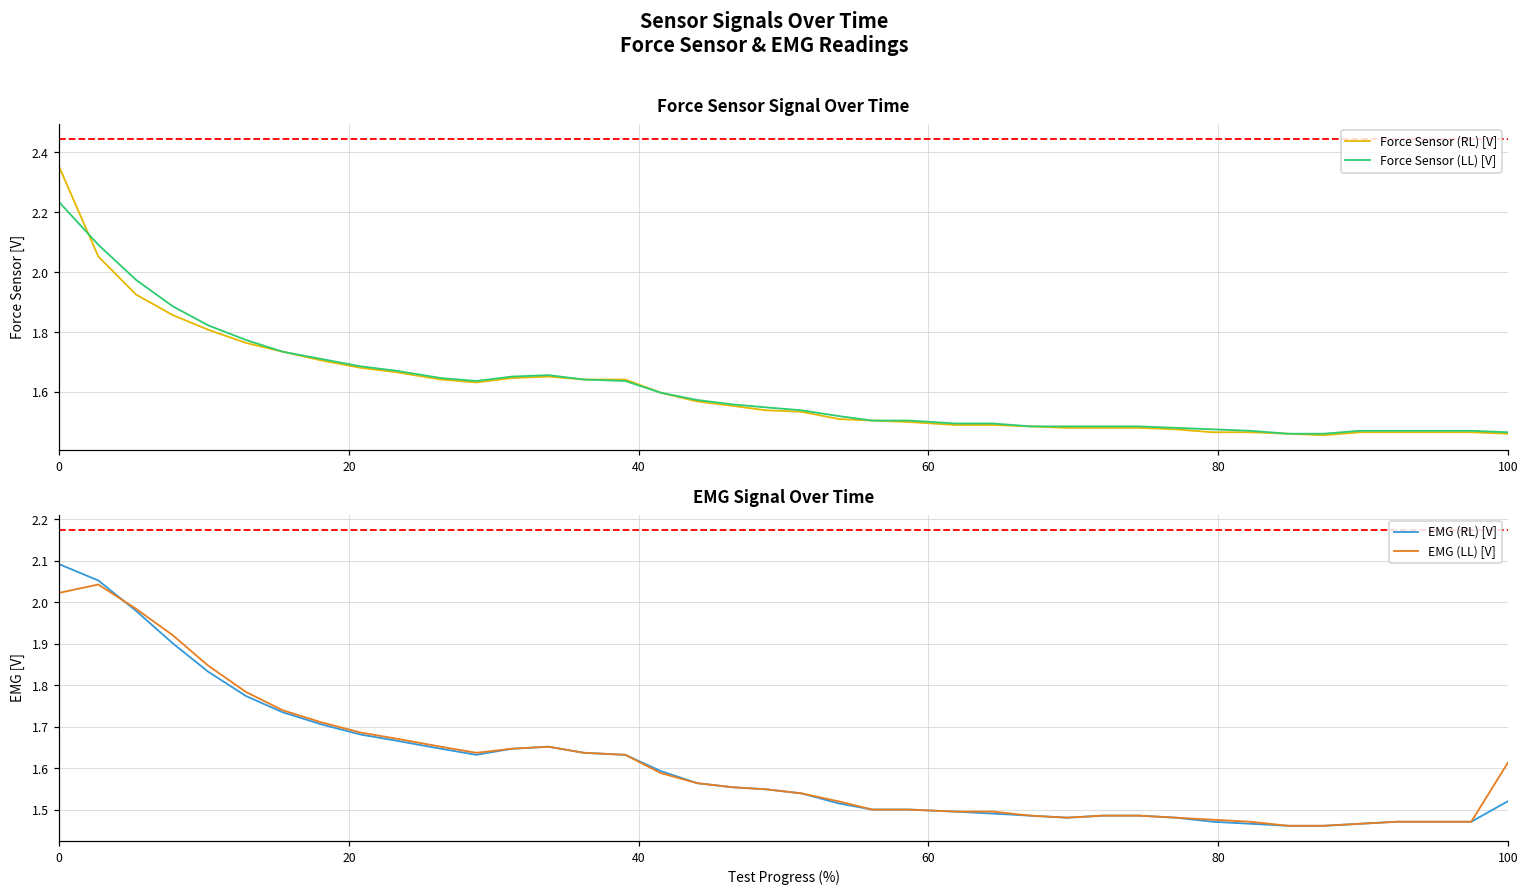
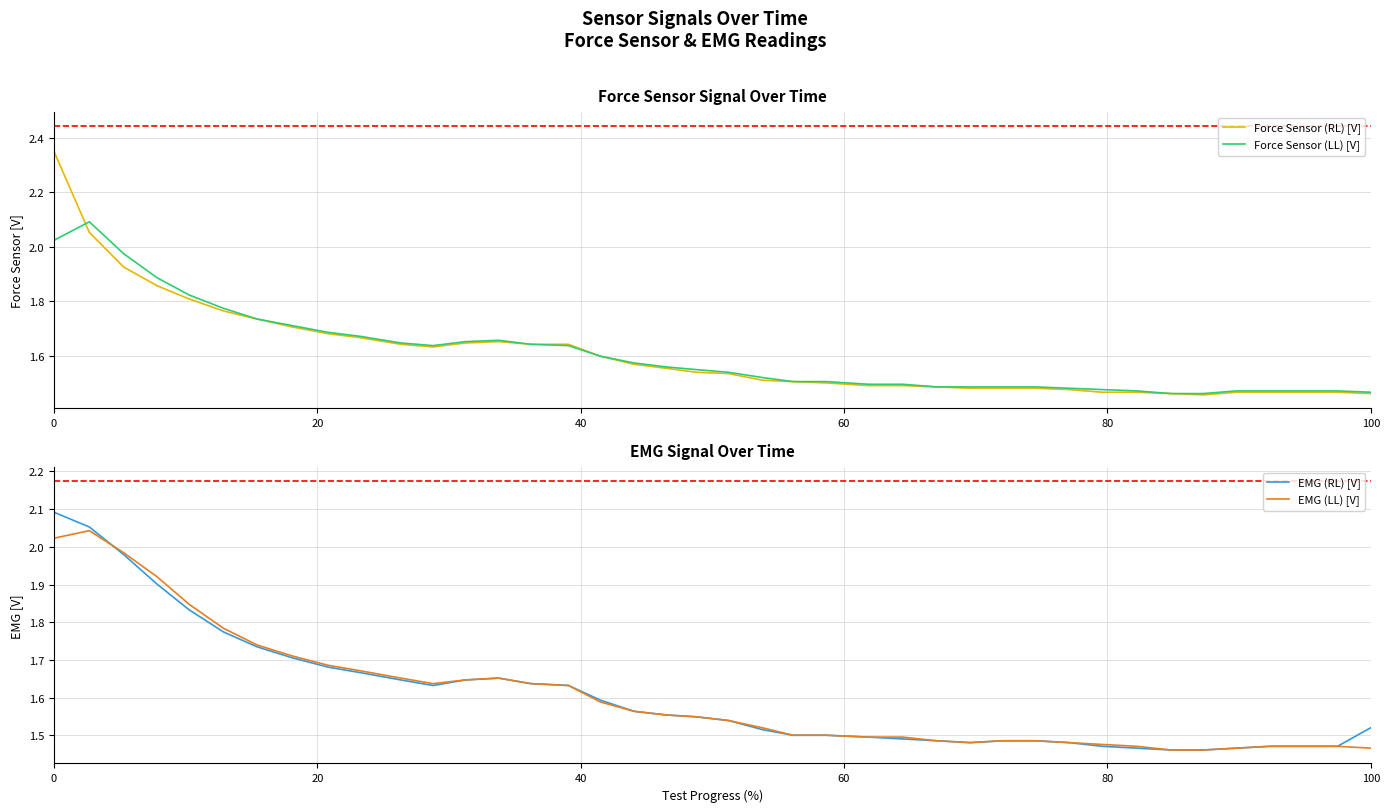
  {
    "Force Sensor Signal Over Time": {
      "Force Sensor (RL) [V]": {
        "0": 2.35
      },
      "Force Sensor (LL) [V]": {
-       "0": 2.23
+       "0": 2.02
      }
    },
    "EMG Signal Over Time": {
      "EMG (RL) [V]": {
        "0": 2.09,
        "100": 1.52
      },
      "EMG (LL) [V]": {
        "0": 2.02,
-       "100": 1.61
+       "100": 1.47
      }
    }
  }
